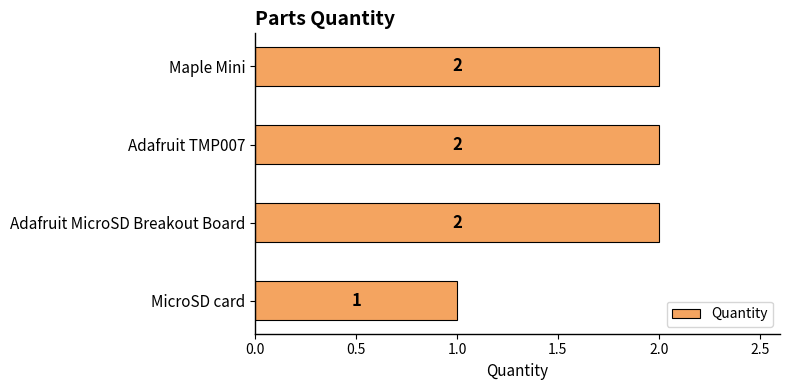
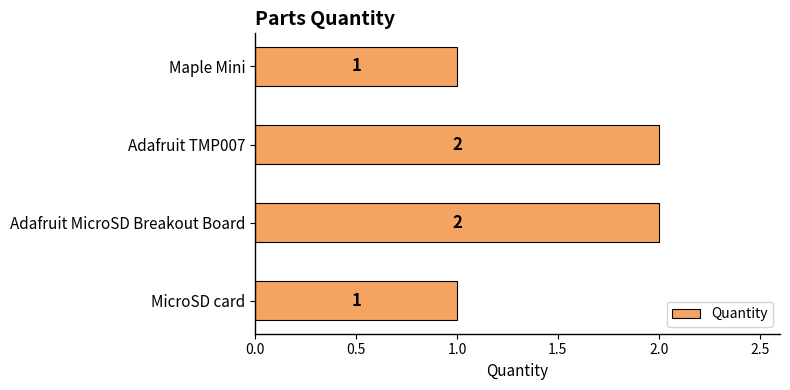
  {
-   "Maple Mini": 2,
+   "Maple Mini": 1,
    "Adafruit TMP007": 2,
    "Adafruit MicroSD Breakout Board": 2,
    "MicroSD card": 1
  }
